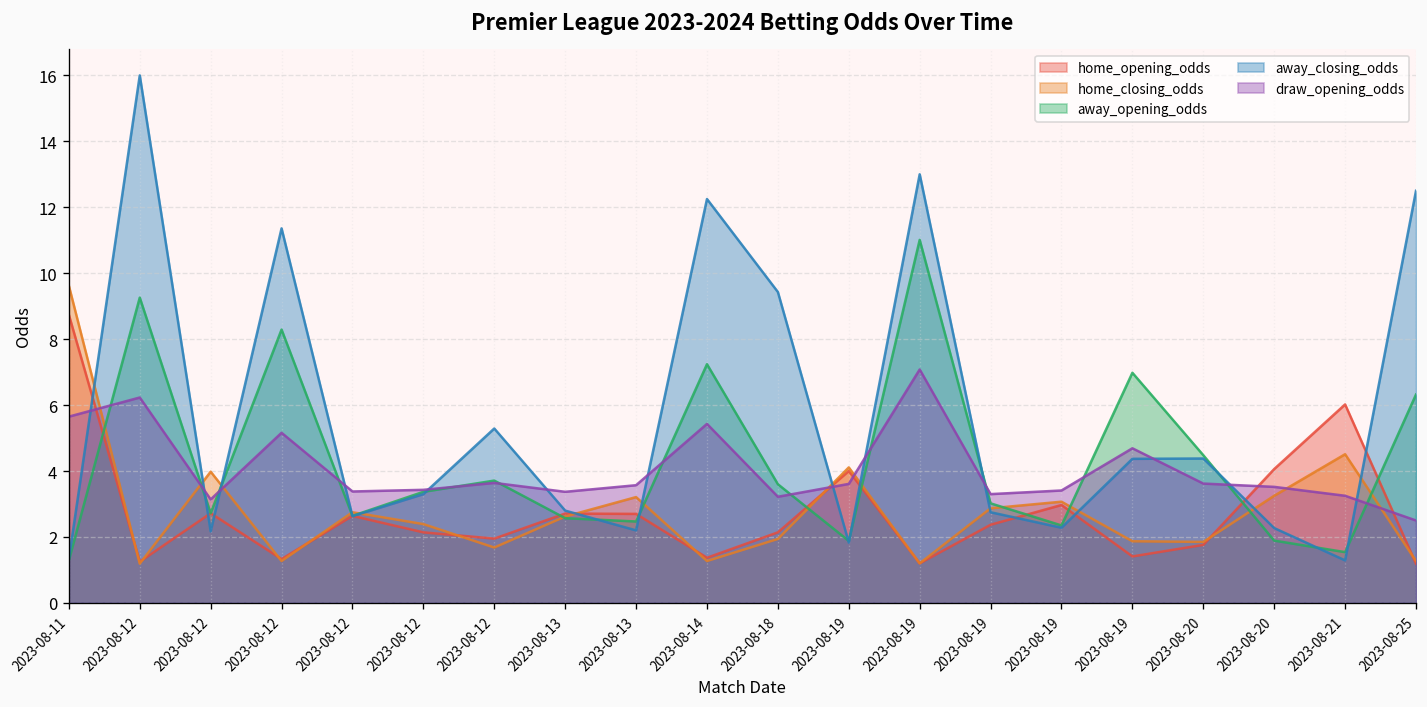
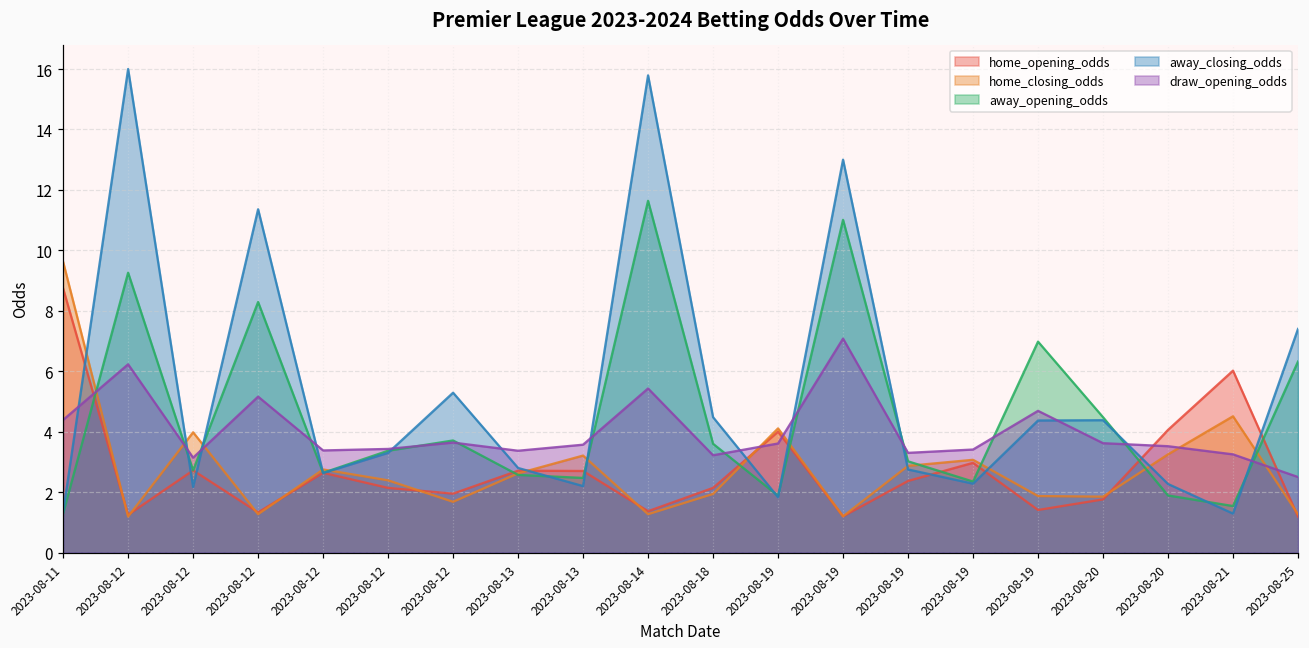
  {
    "away_opening_odds": {
-     "2023-08-14": 7.2,
+     "2023-08-14": 11.6,
      "2023-08-18": 3.6,
      "2023-08-21": 1.5,
      "2023-08-25": 6.3
    },
    "away_closing_odds": {
-     "2023-08-14": 12.3,
-     "2023-08-18": 9.4,
+     "2023-08-14": 15.8,
+     "2023-08-18": 4.5,
      "2023-08-21": 1.3,
-     "2023-08-25": 12.5
+     "2023-08-25": 7.4
    },
    "draw_opening_odds": {
-     "2023-08-11": 5.7,
+     "2023-08-11": 4.4,
      "2023-08-14": 5.4,
      "2023-08-18": 3.2,
      "2023-08-21": 3.3,
      "2023-08-25": 2.5
    }
  }
